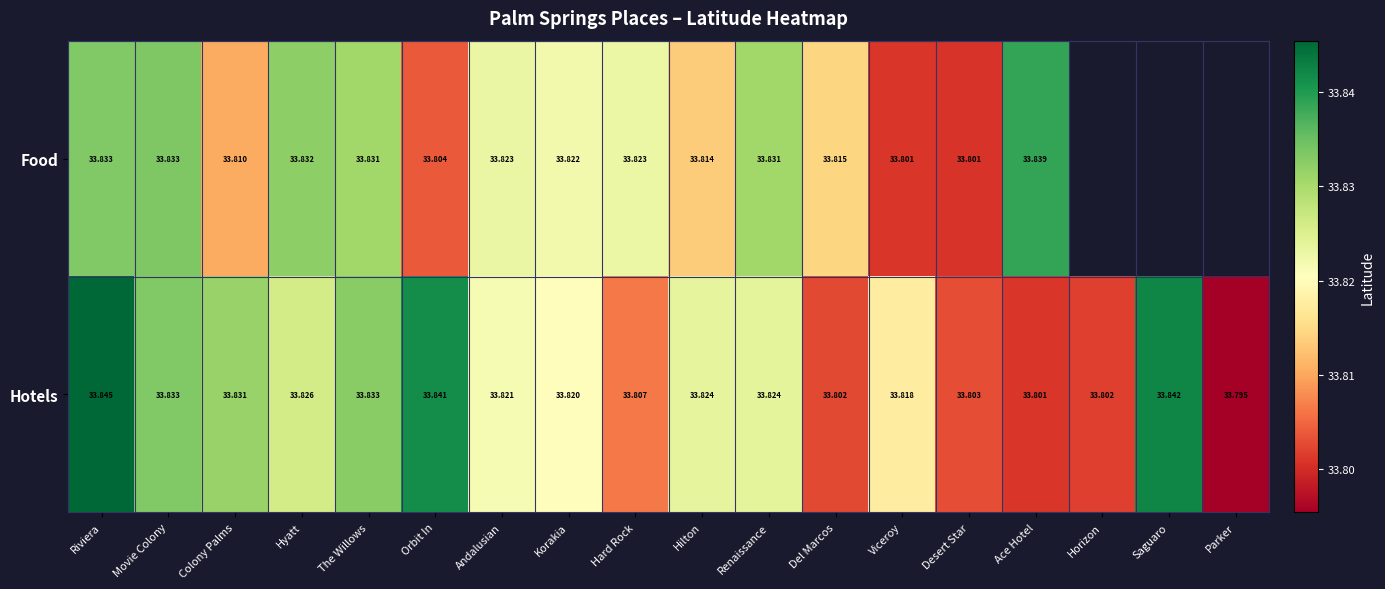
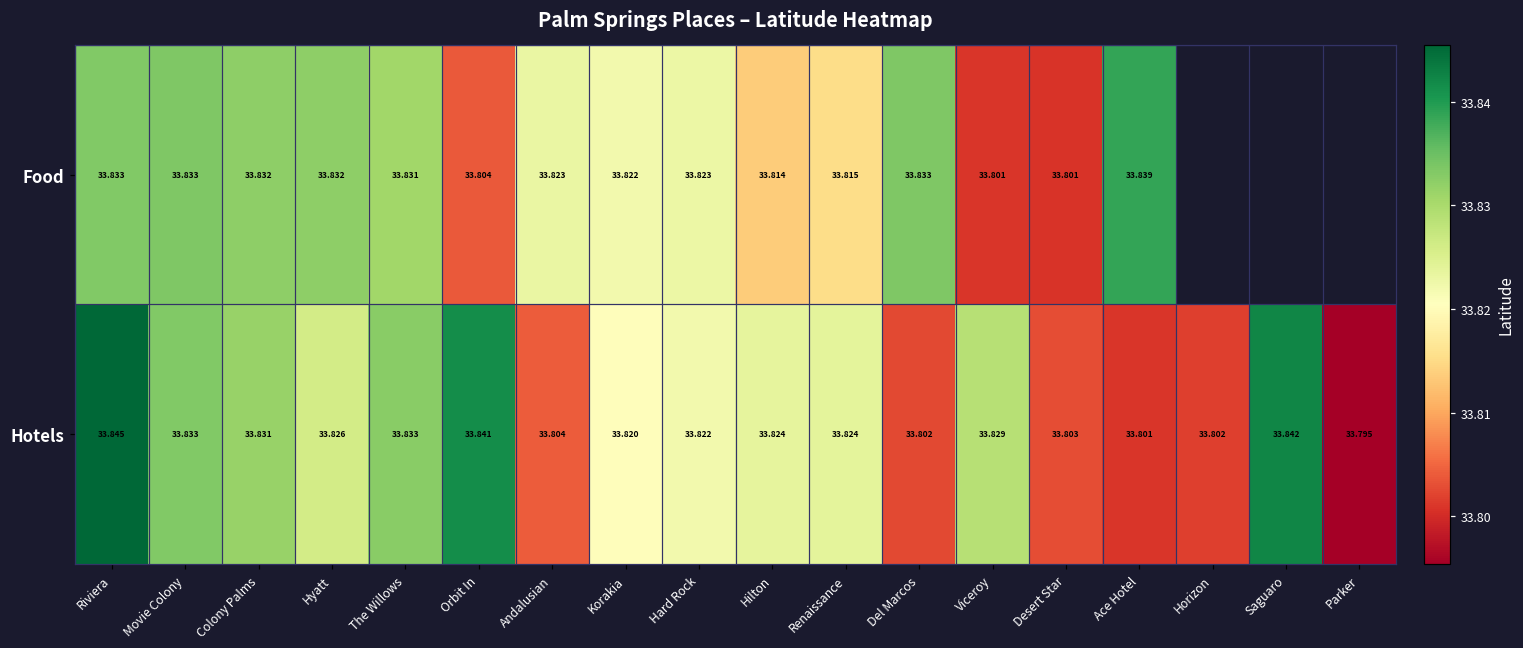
  {
    "Food": {
      "Riviera": 33.833,
      "Movie Colony": 33.833,
-     "Colony Palms": 33.810,
+     "Colony Palms": 33.832,
      "Hyatt": 33.832,
      "The Willows": 33.831,
      "Orbit In": 33.804,
      "Andalusian": 33.823,
      "Korakia": 33.822,
      "Hard Rock": 33.823,
      "Hilton": 33.814,
-     "Renaissance": 33.831,
-     "Del Marcos": 33.815,
+     "Renaissance": 33.815,
+     "Del Marcos": 33.833,
      "Viceroy": 33.801,
      "Desert Star": 33.801,
      "Ace Hotel": 33.839
    },
    "Hotels": {
      "Riviera": 33.845,
      "Movie Colony": 33.833,
      "Colony Palms": 33.831,
      "Hyatt": 33.826,
      "The Willows": 33.833,
      "Orbit In": 33.841,
-     "Andalusian": 33.821,
+     "Andalusian": 33.804,
      "Korakia": 33.820,
-     "Hard Rock": 33.807,
+     "Hard Rock": 33.822,
      "Hilton": 33.824,
      "Renaissance": 33.824,
      "Del Marcos": 33.802,
-     "Viceroy": 33.818,
+     "Viceroy": 33.829,
      "Desert Star": 33.803,
      "Ace Hotel": 33.801,
      "Horizon": 33.802,
      "Saguaro": 33.842,
      "Parker": 33.795
    }
  }
